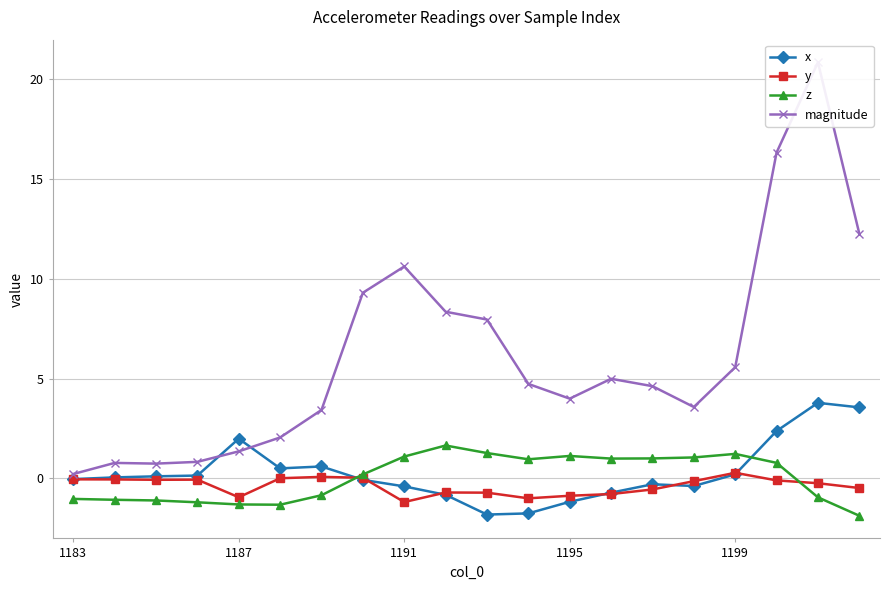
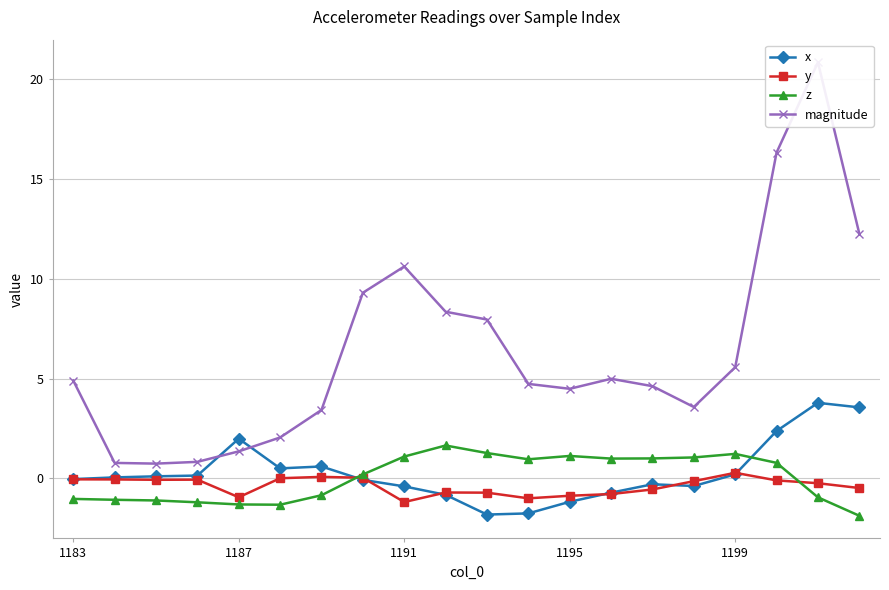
  {
    "x": {
      "1187": 2.0,
      "1191": -0.4,
      "1195": -1.2
    },
    "y": {
      "1187": -0.9,
      "1191": -1.2,
      "1195": -0.9
    },
    "z": {
      "1183": -1.0,
      "1187": -1.3,
      "1191": 1.1,
      "1195": 1.1,
      "1199": 1.2
    },
    "magnitude": {
-     "1183": 0.2,
+     "1183": 4.9,
      "1187": 1.4,
      "1191": 10.6,
-     "1195": 4.0,
+     "1195": 4.5,
      "1199": 5.6
    }
  }
